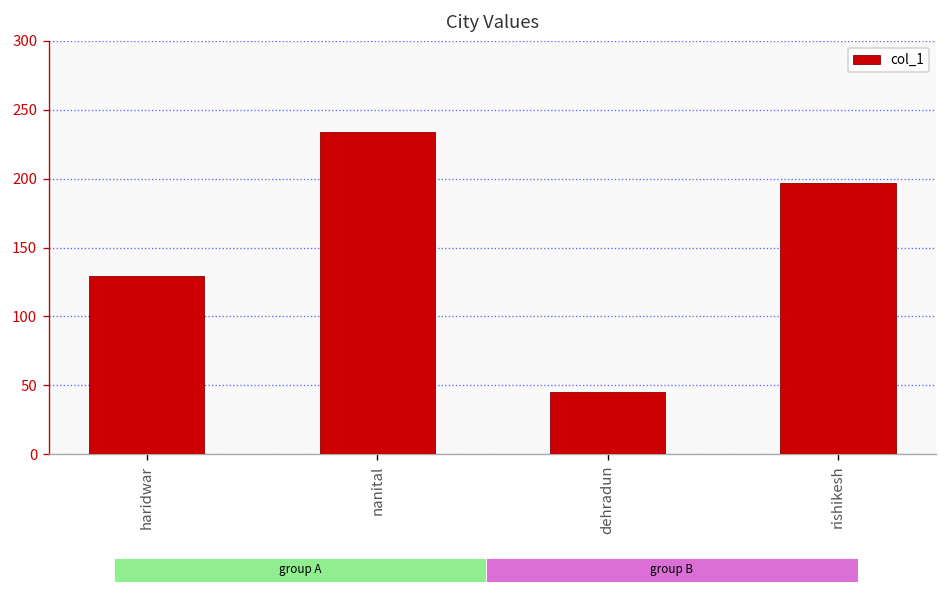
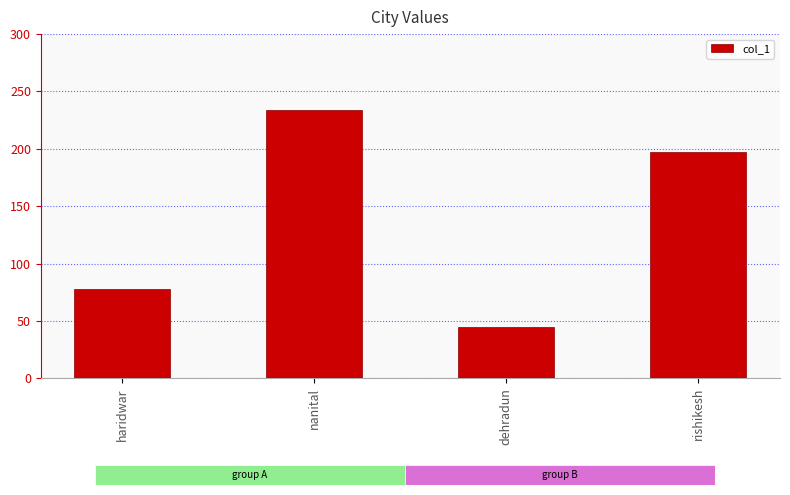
  {
    "City Values": {
-     "haridwar": 129,
+     "haridwar": 78,
      "nanital": 234,
      "dehradun": 45,
      "rishikesh": 197
    }
  }
